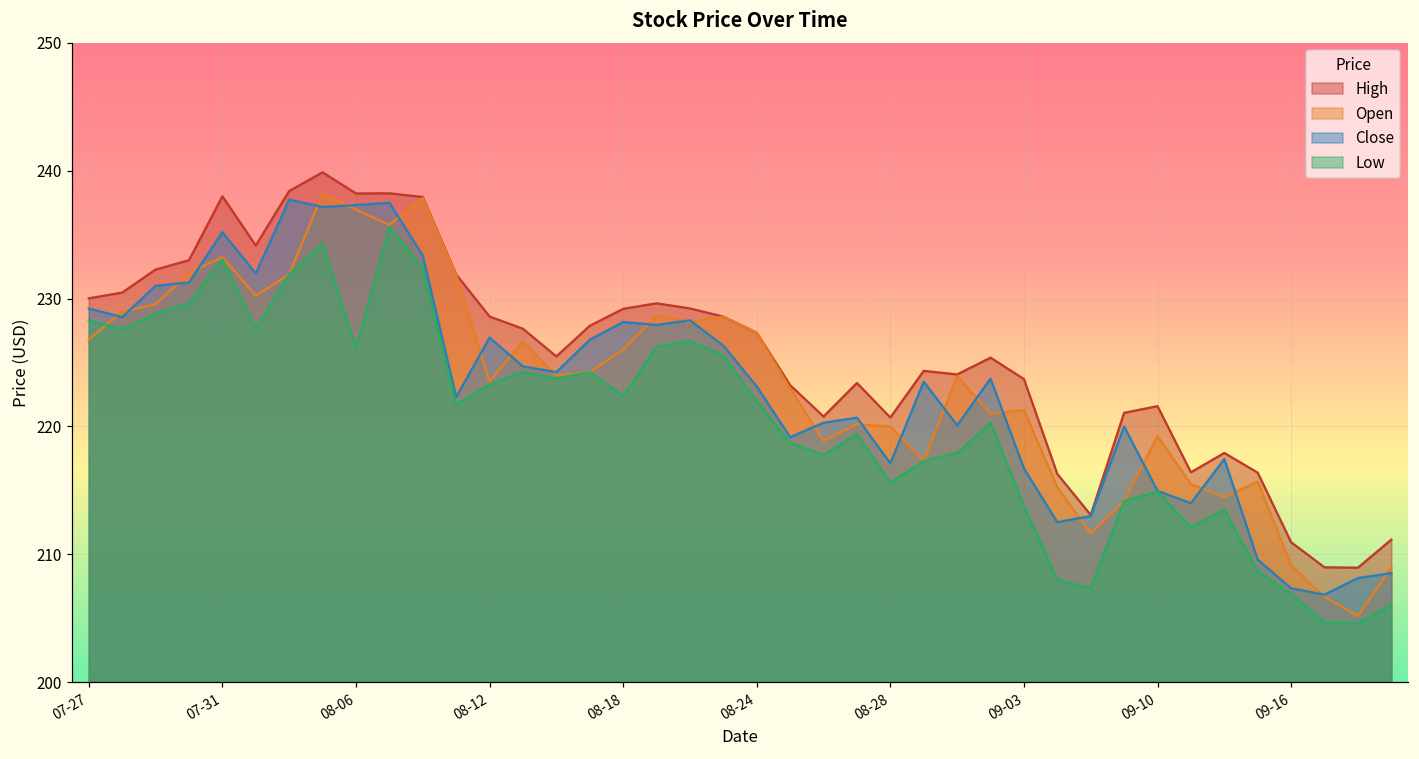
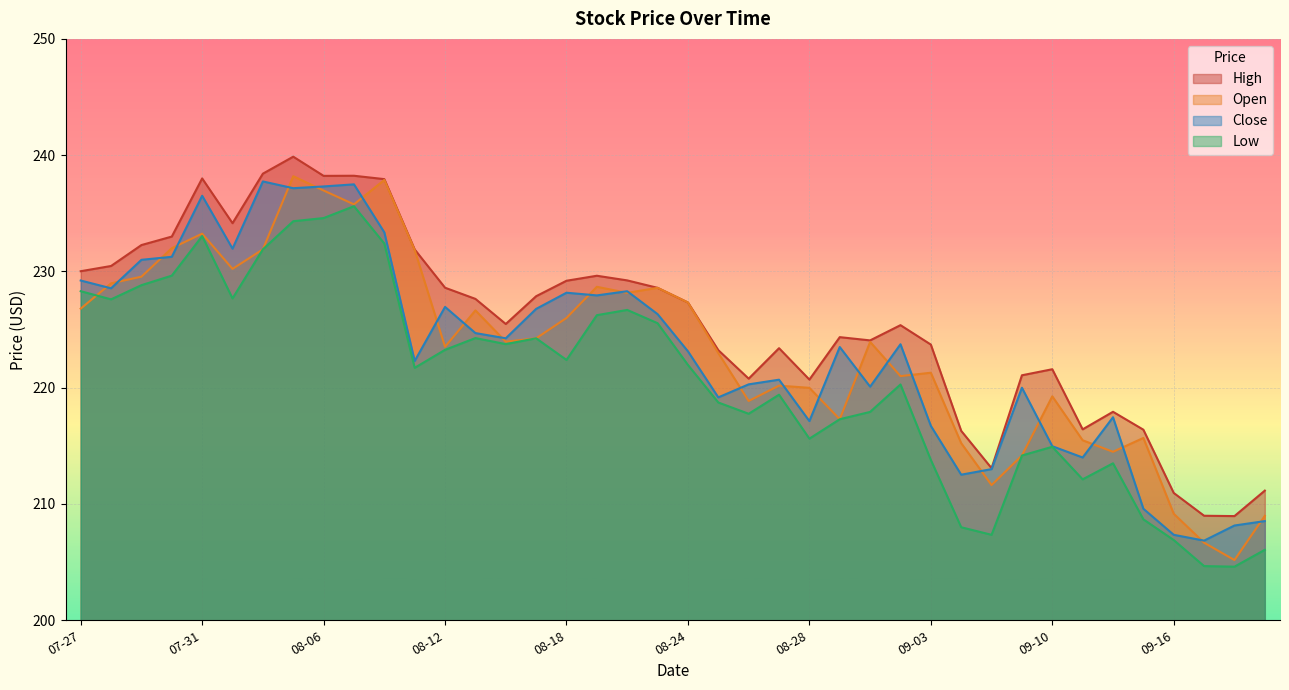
  {
    "Close": {
      "07-27": 229.2,
-     "07-31": 235.2,
+     "07-31": 236.5,
      "08-06": 237.3,
      "08-12": 227.0,
      "08-18": 228.2,
      "08-24": 223.1,
      "08-28": 217.1,
      "09-03": 216.7,
      "09-16": 207.4
    },
    "Low": {
      "07-27": 228.3,
-     "08-06": 226.1,
+     "08-06": 234.6,
      "08-12": 223.3,
      "08-18": 222.4,
      "08-24": 222.0,
      "08-28": 215.6,
      "09-03": 213.8,
      "09-16": 206.9
    }
  }
